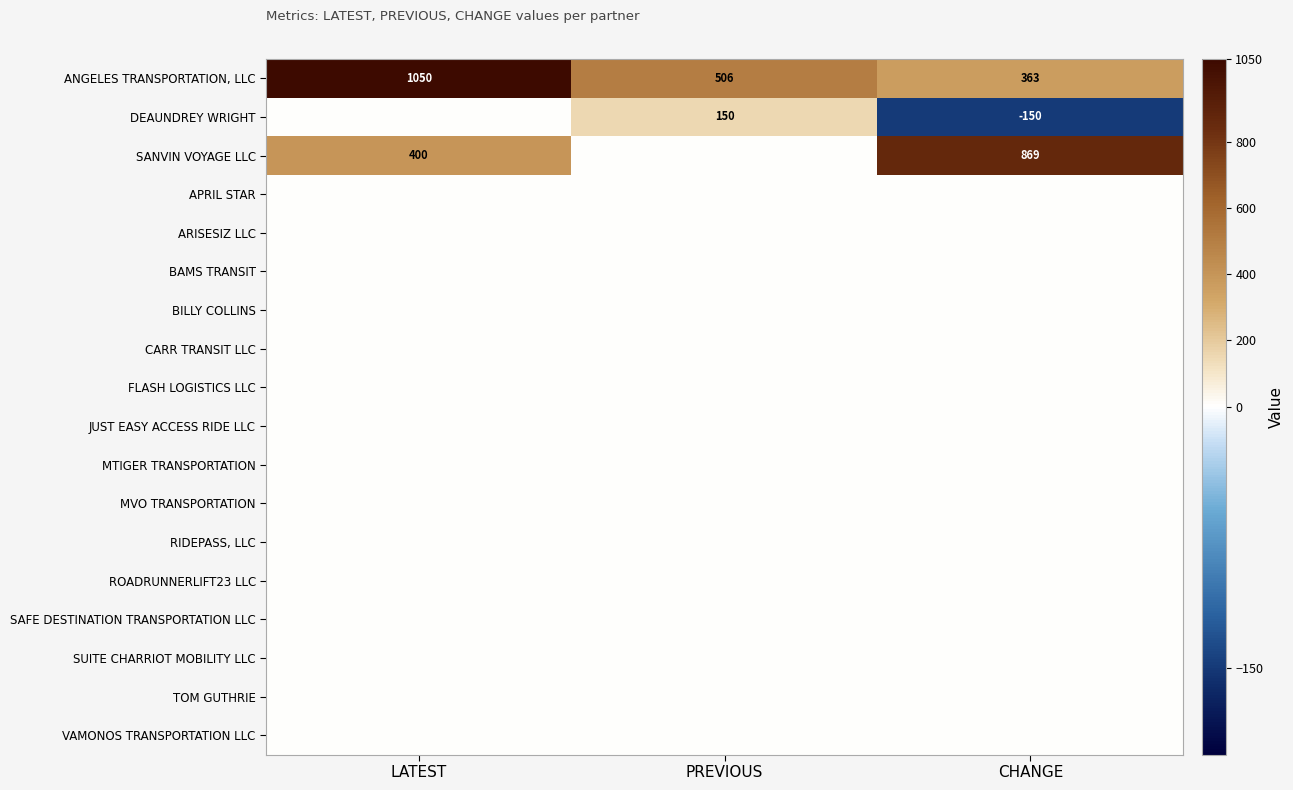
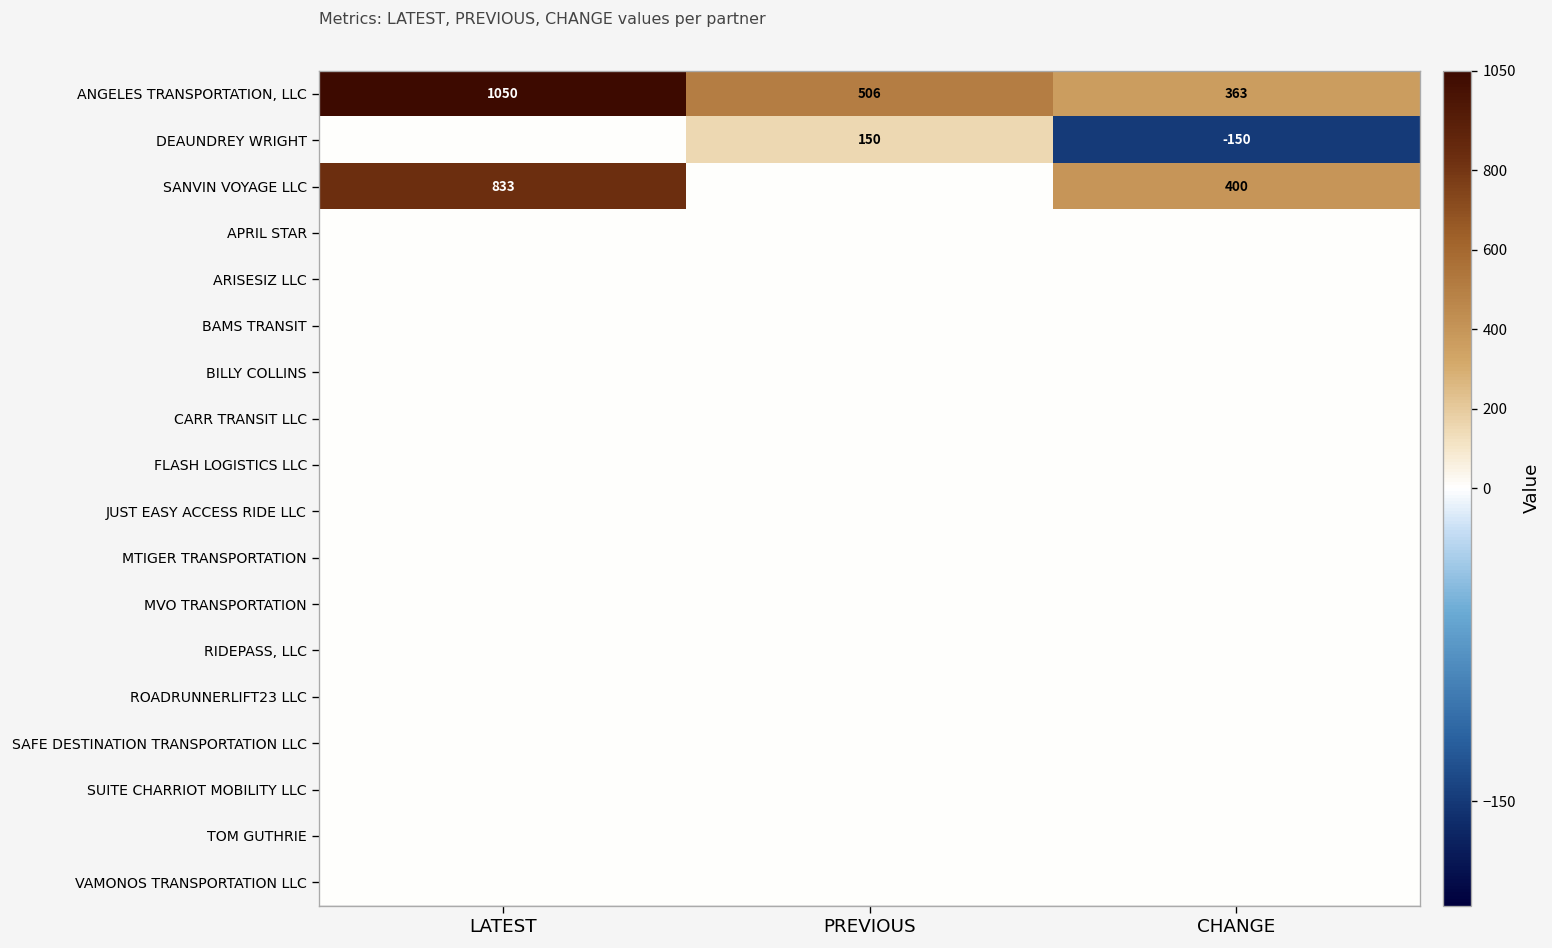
  {
    "ANGELES TRANSPORTATION, LLC": {
      "LATEST": 1050,
      "PREVIOUS": 506,
      "CHANGE": 363
    },
    "DEAUNDREY WRIGHT": {
      "PREVIOUS": 150,
      "CHANGE": -150
    },
    "SANVIN VOYAGE LLC": {
-     "LATEST": 400,
-     "CHANGE": 869
+     "LATEST": 833,
+     "CHANGE": 400
    }
  }
